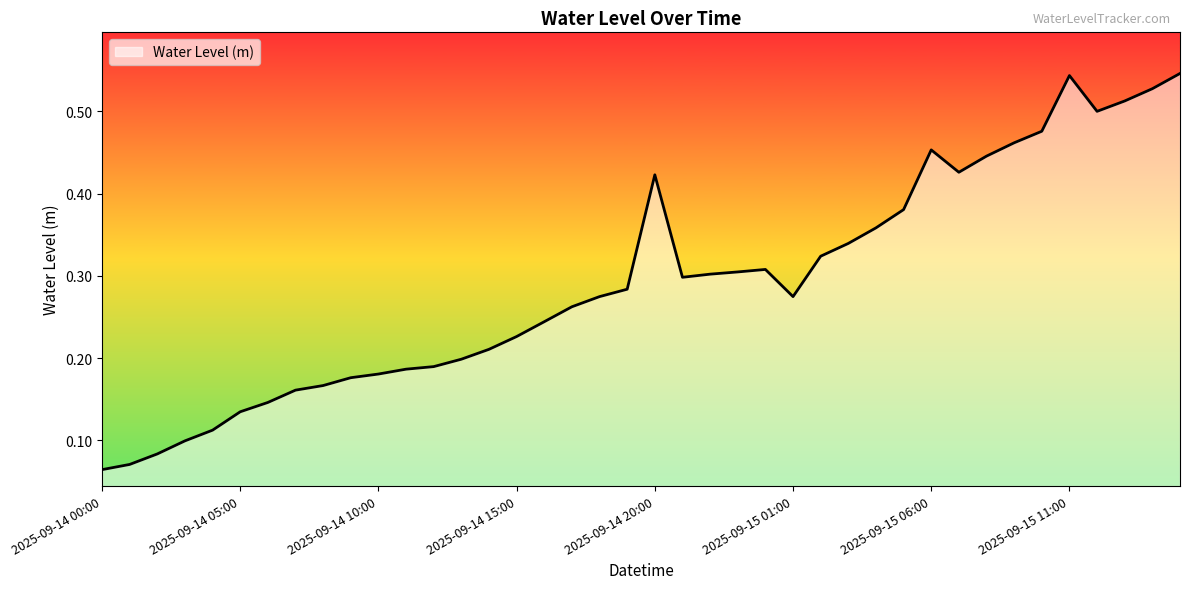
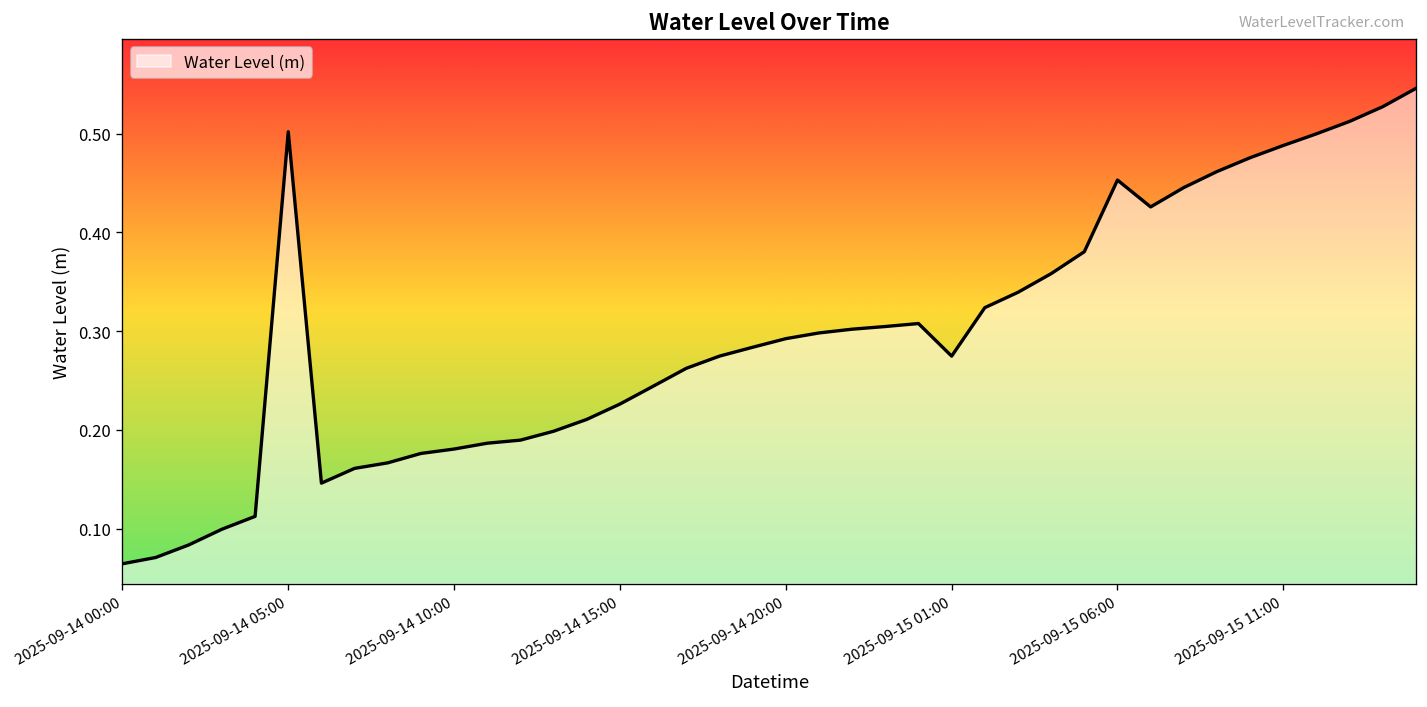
  {
    "2025-09-14 00:00": 0.06,
-   "2025-09-14 05:00": 0.13,
+   "2025-09-14 05:00": 0.50,
    "2025-09-14 10:00": 0.18,
    "2025-09-14 15:00": 0.23,
-   "2025-09-14 20:00": 0.42,
+   "2025-09-14 20:00": 0.29,
    "2025-09-15 01:00": 0.27,
    "2025-09-15 06:00": 0.45,
-   "2025-09-15 11:00": 0.54
+   "2025-09-15 11:00": 0.49
  }
